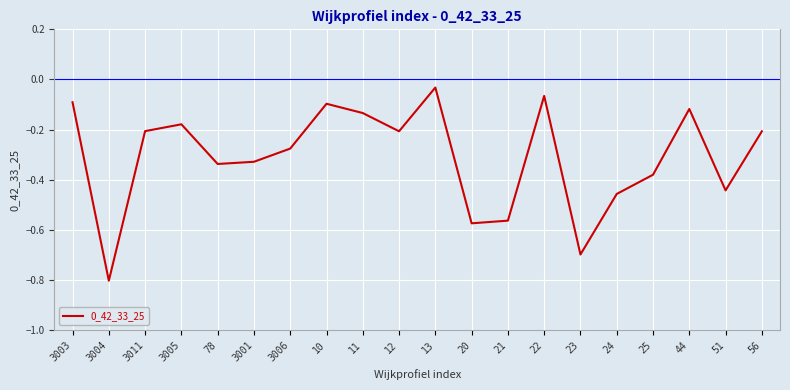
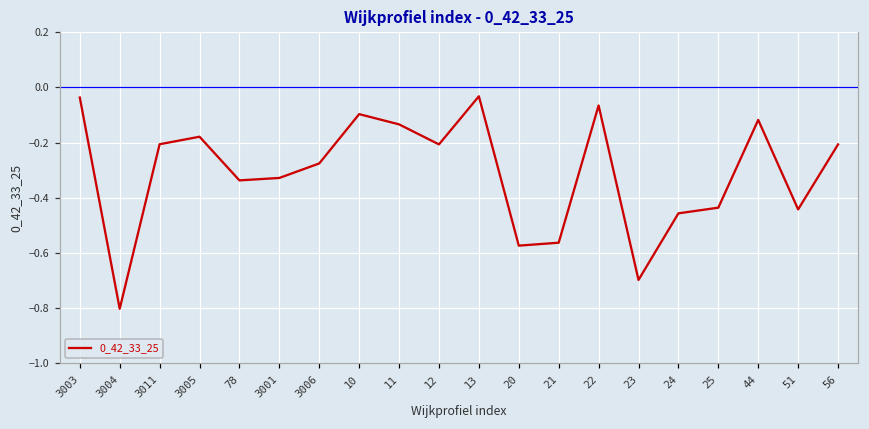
  {
-   "3003": -0.09,
+   "3003": -0.04,
    "3004": -0.80,
    "3011": -0.21,
    "3005": -0.18,
    "78": -0.34,
    "3001": -0.33,
    "3006": -0.28,
    "10": -0.10,
    "11": -0.13,
    "12": -0.21,
    "13": -0.03,
    "20": -0.57,
    "21": -0.56,
    "22": -0.07,
    "23": -0.70,
    "24": -0.46,
-   "25": -0.38,
+   "25": -0.44,
    "44": -0.12,
    "51": -0.44,
    "56": -0.21
  }
